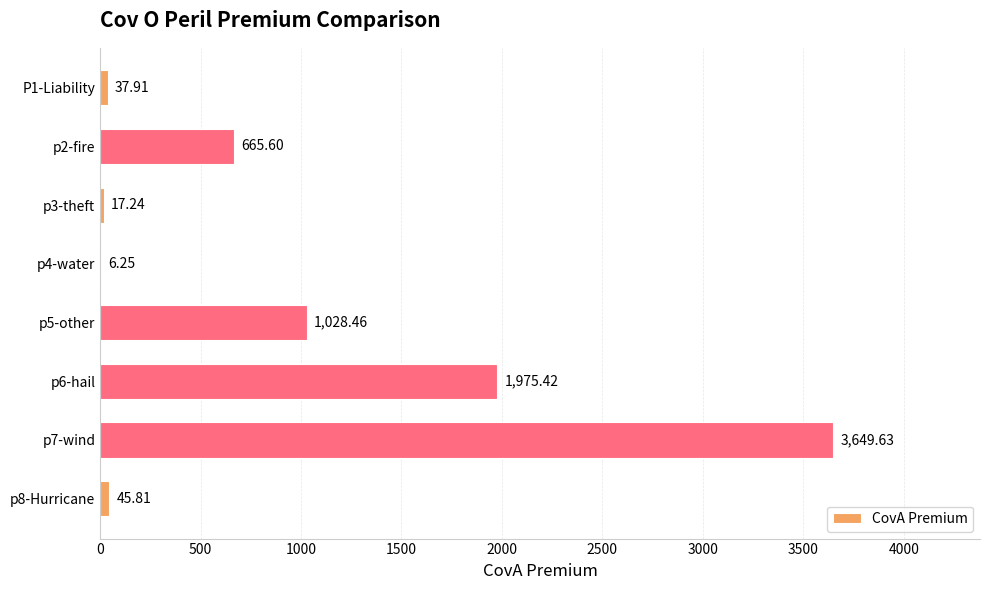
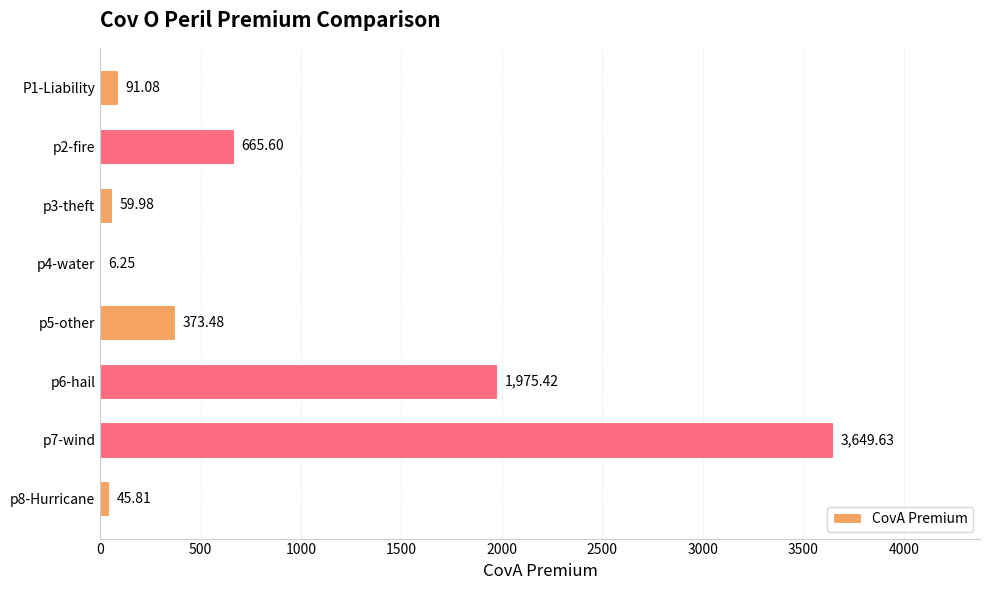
  {
-   "P1-Liability": "37.91",
+   "P1-Liability": "91.08",
    "p2-fire": "665.60",
-   "p3-theft": "17.24",
+   "p3-theft": "59.98",
    "p4-water": "6.25",
-   "p5-other": "1,028.46",
+   "p5-other": "373.48",
    "p6-hail": "1,975.42",
    "p7-wind": "3,649.63",
    "p8-Hurricane": "45.81"
  }
